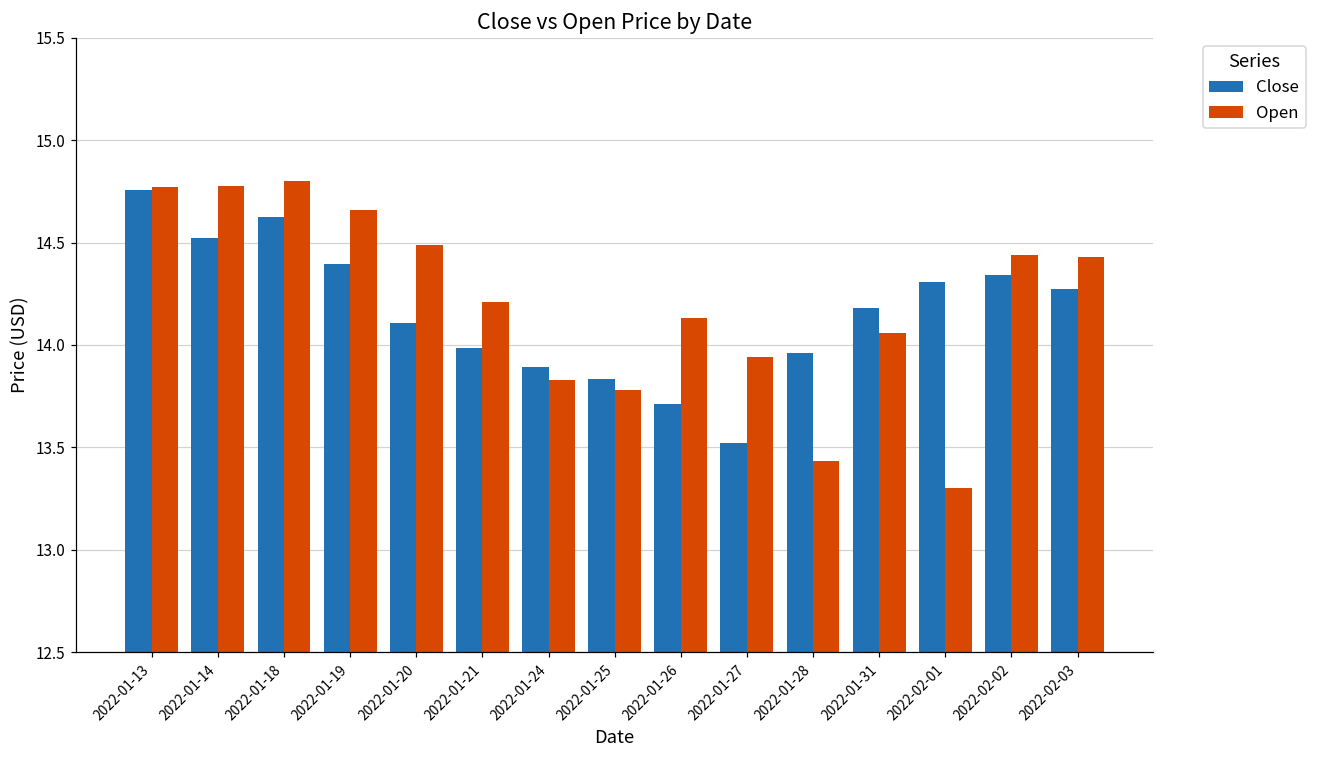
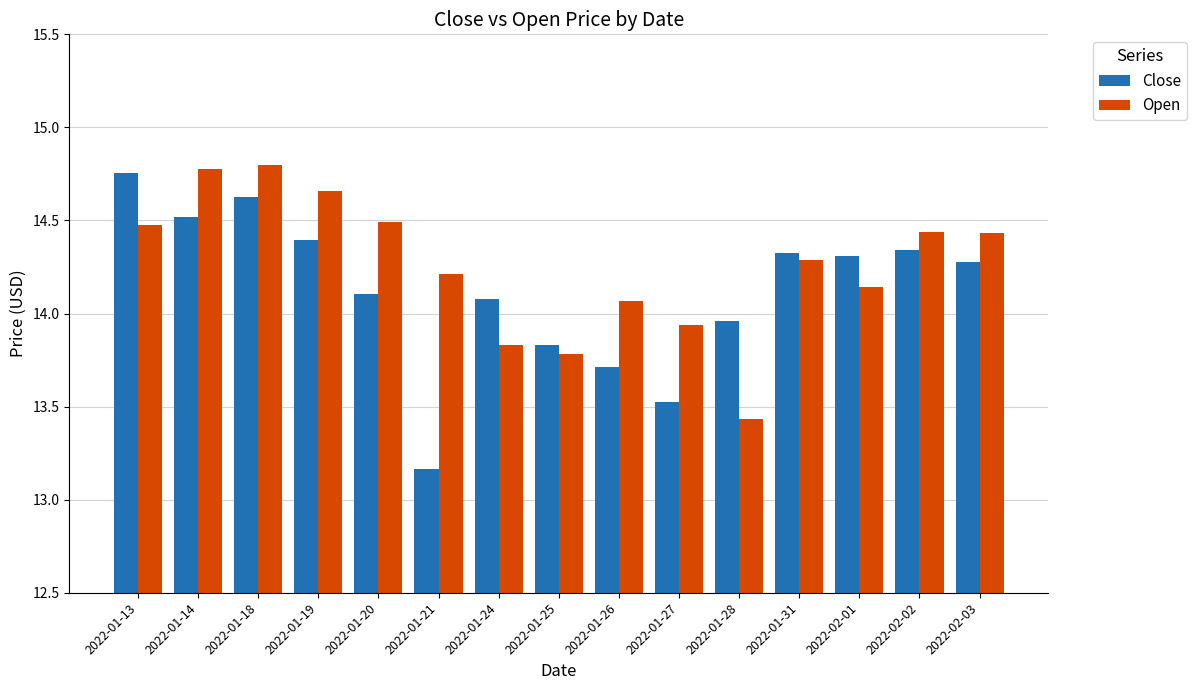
  {
    "Close": {
      "2022-01-13": 14.76,
      "2022-01-14": 14.52,
      "2022-01-18": 14.62,
      "2022-01-19": 14.39,
      "2022-01-20": 14.11,
-     "2022-01-21": 13.99,
-     "2022-01-24": 13.89,
+     "2022-01-21": 13.16,
+     "2022-01-24": 14.08,
      "2022-01-25": 13.83,
      "2022-01-26": 13.71,
      "2022-01-27": 13.52,
      "2022-01-28": 13.96,
-     "2022-01-31": 14.18,
+     "2022-01-31": 14.33,
      "2022-02-01": 14.31,
      "2022-02-02": 14.34,
      "2022-02-03": 14.27
    },
    "Open": {
-     "2022-01-13": 14.77,
+     "2022-01-13": 14.48,
      "2022-01-14": 14.78,
      "2022-01-18": 14.80,
      "2022-01-19": 14.66,
      "2022-01-20": 14.49,
      "2022-01-21": 14.21,
      "2022-01-24": 13.83,
      "2022-01-25": 13.78,
-     "2022-01-26": 14.13,
+     "2022-01-26": 14.07,
      "2022-01-27": 13.94,
      "2022-01-28": 13.43,
-     "2022-01-31": 14.06,
-     "2022-02-01": 13.30,
+     "2022-01-31": 14.29,
+     "2022-02-01": 14.14,
      "2022-02-02": 14.44,
      "2022-02-03": 14.43
    }
  }
